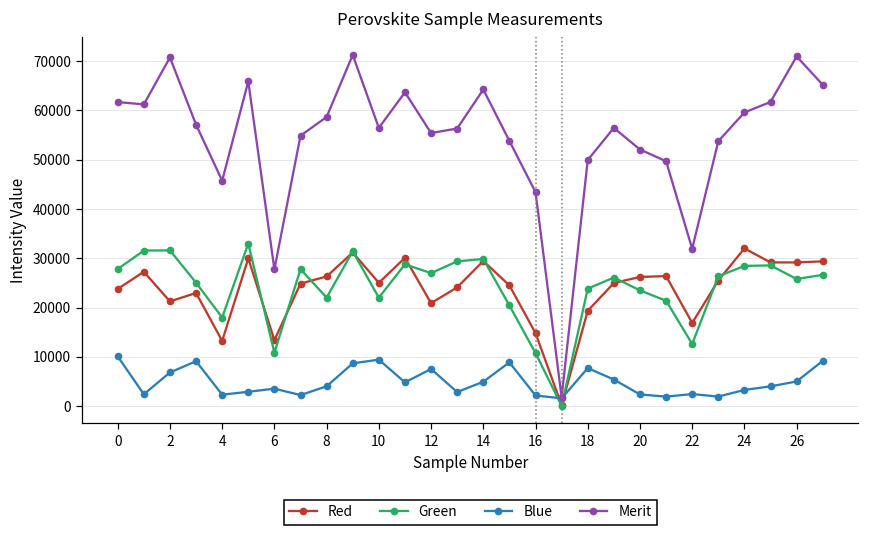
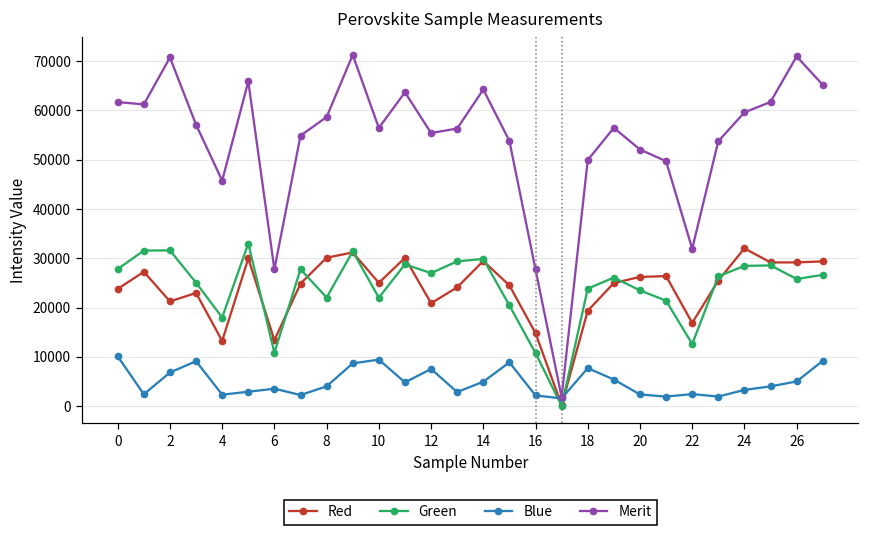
  {
    "Red": {
      "0": 24000,
      "2": 21000,
      "4": 13000,
      "6": 13000,
-     "8": 26000,
+     "8": 30000,
      "10": 25000,
      "12": 21000,
      "16": 15000,
      "18": 19000,
      "20": 26000,
      "22": 17000,
      "24": 32000,
      "26": 29000
    },
    "Green": {
      "0": 28000,
      "2": 32000,
      "4": 18000,
      "6": 11000,
      "8": 22000,
      "10": 22000,
      "12": 27000,
      "16": 11000,
      "18": 24000,
      "20": 23000,
      "22": 13000,
      "24": 28000,
      "26": 26000
    },
    "Blue": {
      "0": 10000,
      "2": 7000,
      "4": 2000,
      "6": 4000,
      "8": 4000,
      "10": 9000,
      "12": 8000,
      "14": 5000,
      "16": 2000,
      "18": 8000,
      "20": 2000,
      "22": 2000,
      "24": 3000,
      "26": 5000
    },
    "Merit": {
      "0": 62000,
      "2": 71000,
      "4": 46000,
      "6": 28000,
      "8": 59000,
      "10": 56000,
      "12": 55000,
      "14": 64000,
-     "16": 43000,
+     "16": 28000,
      "18": 50000,
      "20": 52000,
      "22": 32000,
      "24": 60000,
      "26": 71000
    }
  }
